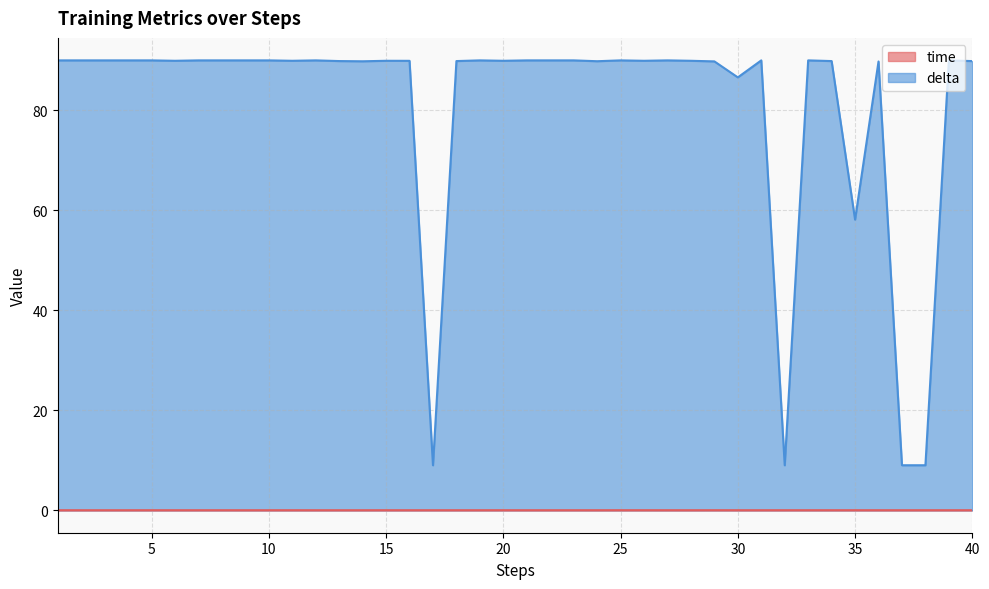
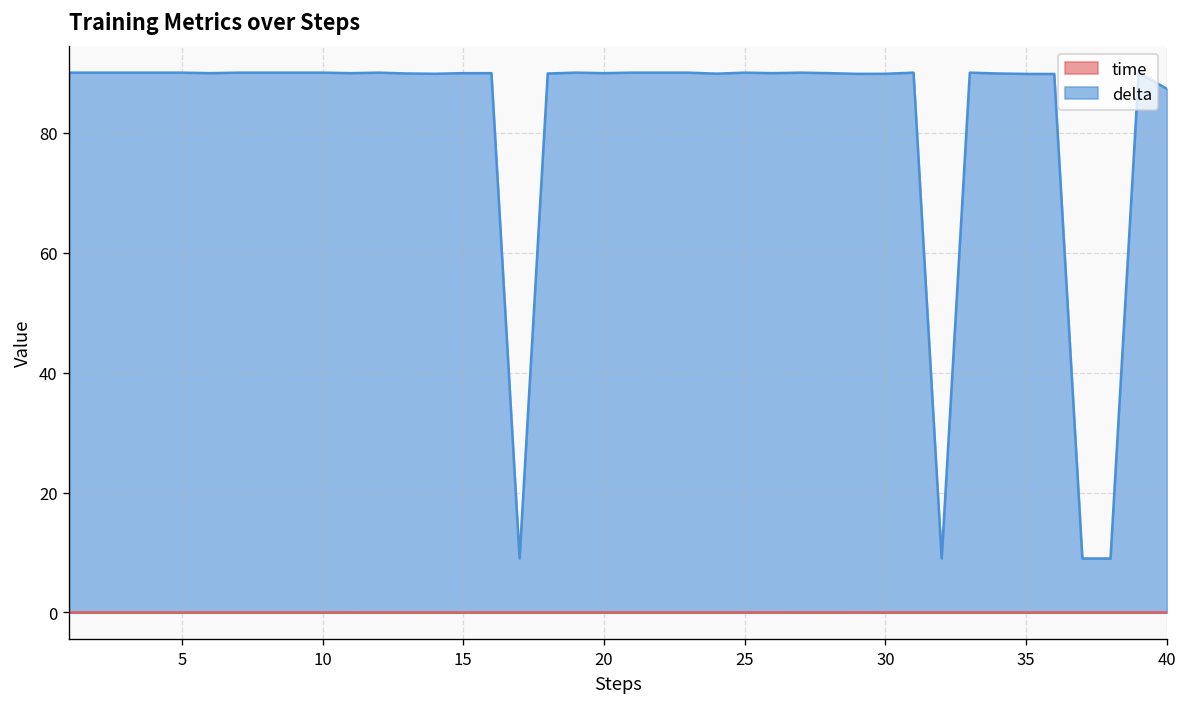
  {
    "time": {
      "5": 0,
      "10": 0,
      "15": 0,
      "20": 0,
      "25": 0,
      "30": 0,
      "35": 0,
      "40": 0
    },
    "delta": {
      "5": 90,
      "10": 90,
      "15": 90,
      "20": 90,
      "25": 90,
-     "30": 87,
-     "35": 58,
-     "40": 90
+     "30": 90,
+     "35": 90,
+     "40": 87
    }
  }
